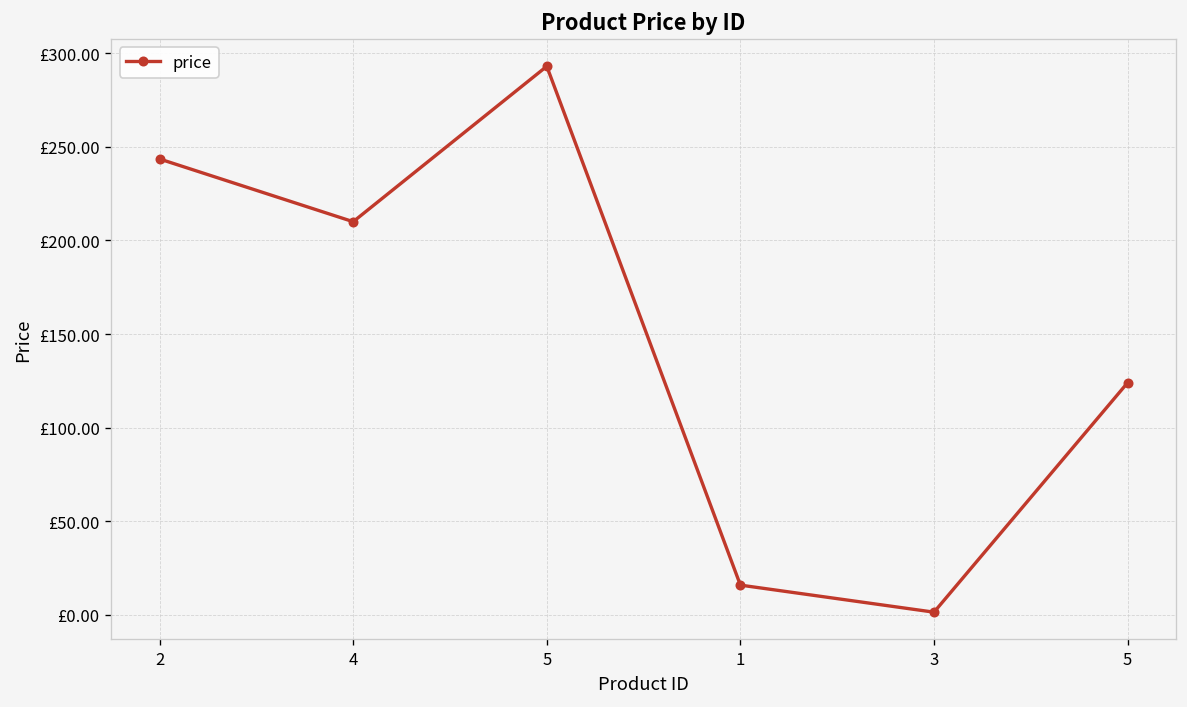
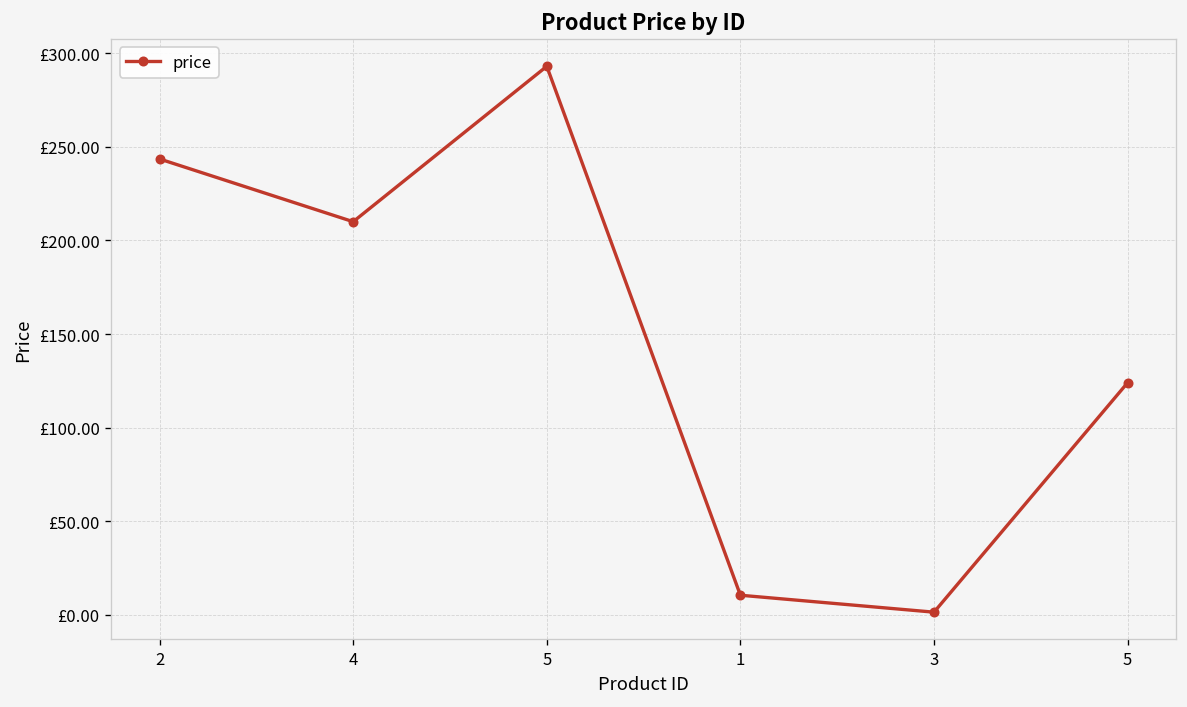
  {
    "2": "£244",
    "4": "£210",
-   "1": "£16",
+   "1": "£11",
    "3": "£1"
  }
